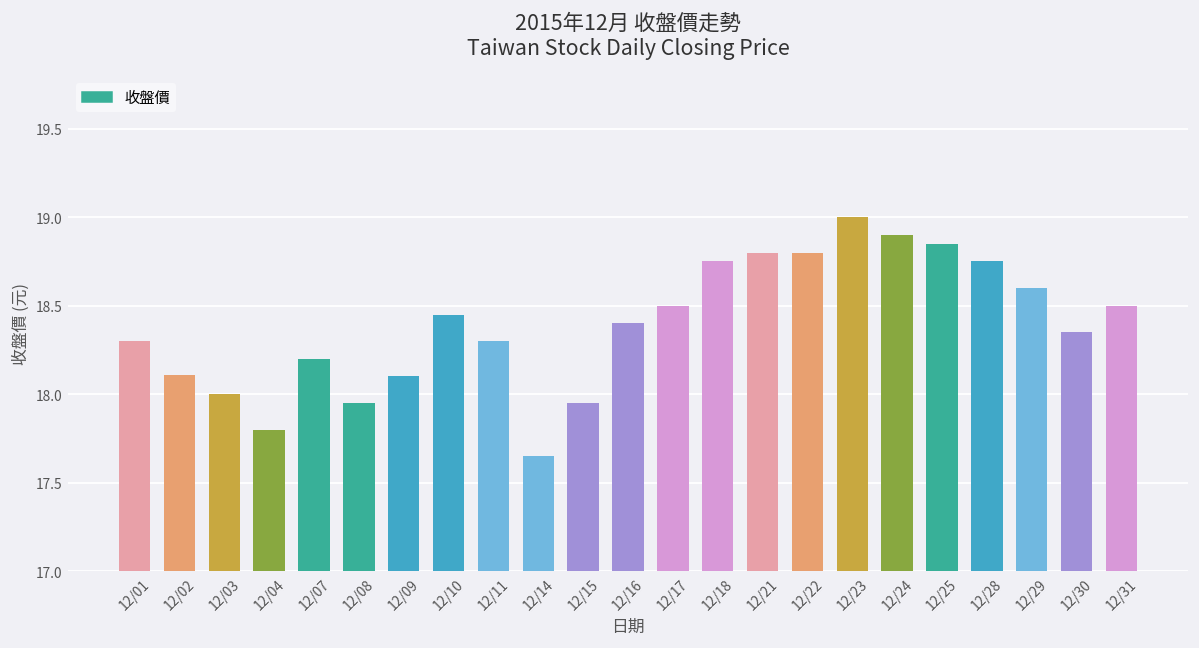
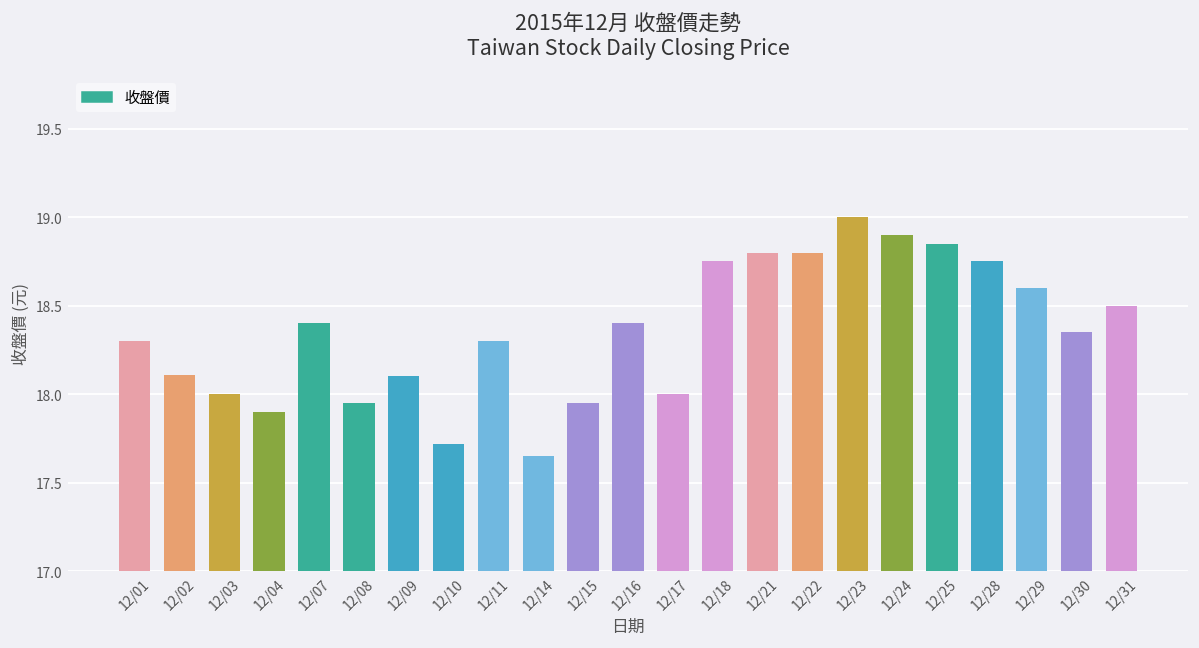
  {
    "12/01": 18.30,
    "12/02": 18.11,
    "12/03": 18.00,
-   "12/04": 17.8,
-   "12/07": 18.2,
+   "12/04": 17.9,
+   "12/07": 18.4,
    "12/08": 17.95,
    "12/09": 18.10,
-   "12/10": 18.45,
+   "12/10": 17.72,
    "12/11": 18.30,
    "12/14": 17.65,
    "12/15": 17.95,
    "12/16": 18.40,
-   "12/17": 18.5,
+   "12/17": 18.0,
    "12/18": 18.75,
    "12/21": 18.80,
    "12/22": 18.80,
    "12/23": 19.00,
    "12/24": 18.90,
    "12/25": 18.85,
    "12/28": 18.75,
    "12/29": 18.60,
    "12/30": 18.35,
    "12/31": 18.50
  }
